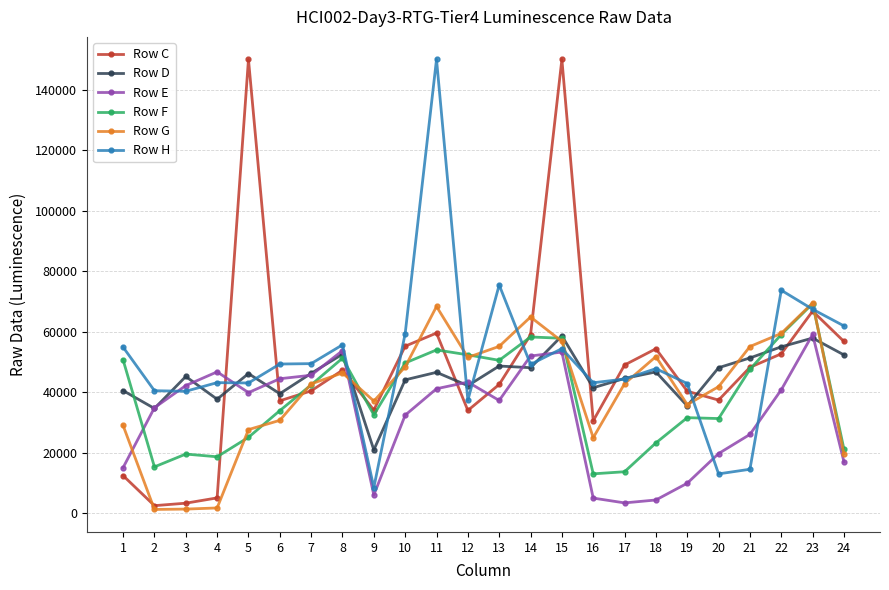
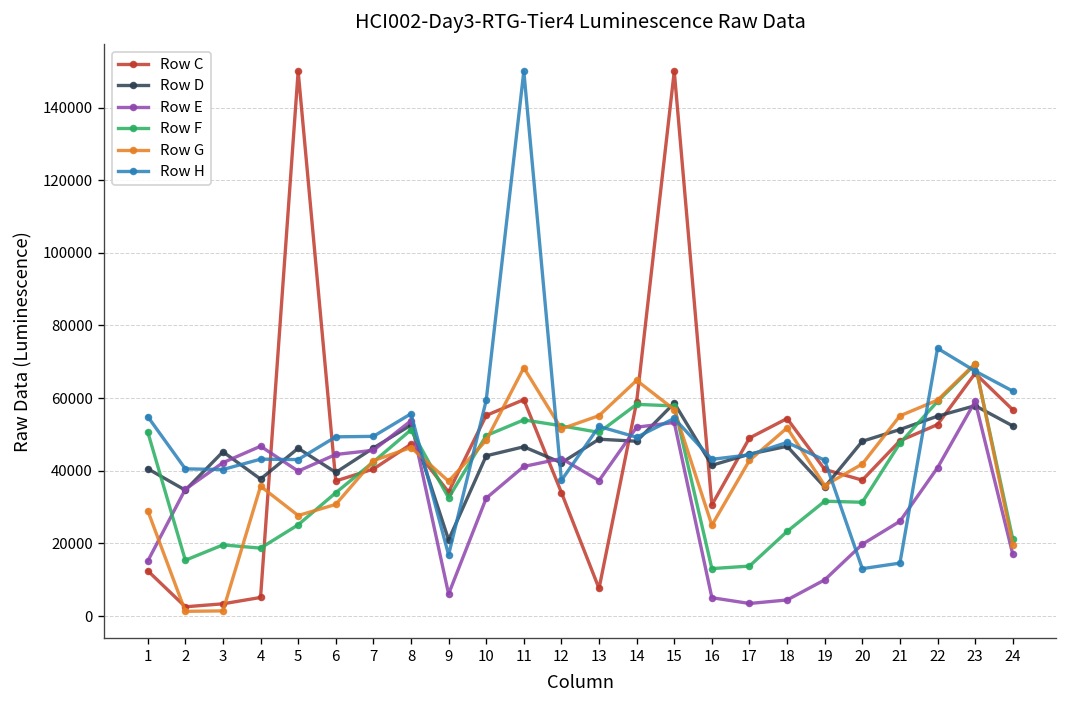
  {
    "Row C": {
      "1": 12000,
      "2": 3000,
      "3": 3000,
      "4": 5000,
      "5": 150000,
      "6": 37000,
      "7": 40000,
      "8": 47000,
      "9": 34000,
      "10": 55000,
      "11": 60000,
      "12": 34000,
-     "13": 43000,
+     "13": 8000,
      "15": 150000,
      "16": 31000,
      "17": 49000,
      "18": 54000,
      "19": 40000,
      "20": 37000,
      "22": 53000,
      "24": 57000
    },
    "Row D": {
      "1": 41000,
      "3": 45000,
      "4": 38000,
      "5": 46000,
      "6": 40000,
      "8": 53000,
      "9": 21000,
      "10": 44000,
      "11": 47000,
      "12": 42000,
      "13": 49000,
      "14": 48000,
      "16": 42000,
      "18": 47000,
      "20": 48000,
      "21": 51000,
      "22": 55000,
      "23": 58000,
      "24": 52000
    },
    "Row E": {
      "1": 15000,
      "3": 42000,
      "4": 47000,
      "5": 40000,
      "6": 44000,
      "8": 54000,
      "9": 6000,
      "10": 32000,
      "11": 41000,
      "12": 43000,
      "13": 37000,
      "14": 52000,
      "15": 53000,
      "16": 5000,
      "17": 3000,
      "18": 4000,
      "19": 10000,
      "20": 20000,
      "21": 26000,
      "22": 41000,
      "23": 59000,
      "24": 17000
    },
    "Row F": {
      "1": 51000,
      "2": 15000,
      "3": 20000,
      "4": 19000,
      "5": 25000,
      "6": 34000,
      "8": 51000,
      "9": 33000,
      "10": 50000,
      "11": 54000,
      "12": 52000,
      "13": 51000,
      "16": 13000,
      "17": 14000,
      "18": 23000,
      "19": 32000,
      "20": 31000,
      "24": 21000
    },
    "Row G": {
      "1": 29000,
      "2": 1000,
      "3": 1000,
-     "4": 2000,
+     "4": 36000,
      "5": 28000,
      "6": 31000,
      "8": 46000,
      "9": 37000,
      "10": 48000,
      "11": 68000,
      "12": 52000,
      "13": 55000,
      "14": 65000,
      "15": 57000,
      "16": 25000,
      "17": 43000,
      "18": 52000,
      "20": 42000,
      "21": 55000,
      "24": 20000
    },
    "Row H": {
      "1": 55000,
      "2": 41000,
      "3": 40000,
      "4": 43000,
      "5": 43000,
      "6": 49000,
      "7": 49000,
      "8": 56000,
-     "9": 9000,
+     "9": 17000,
      "10": 59000,
      "11": 150000,
      "12": 37000,
-     "13": 75000,
+     "13": 52000,
      "14": 49000,
      "15": 54000,
      "16": 43000,
      "18": 48000,
      "19": 43000,
      "20": 13000,
      "21": 15000,
      "22": 74000,
      "24": 62000
    }
  }
